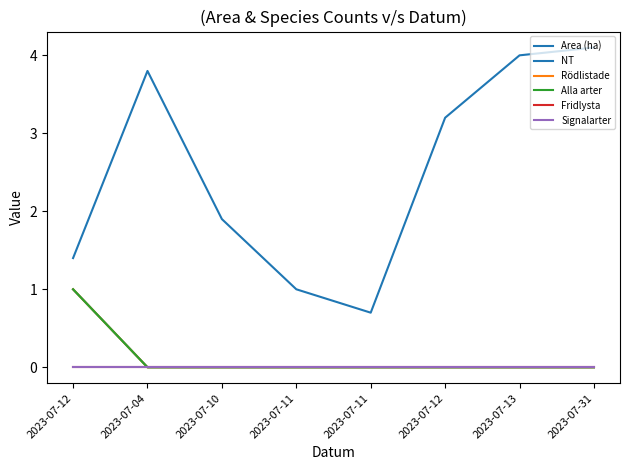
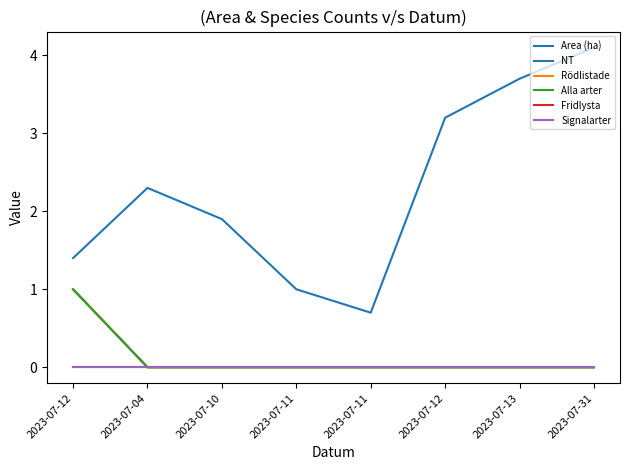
  {
    "Area (ha)": {
-     "2023-07-04": 3.8,
+     "2023-07-04": 2.3,
      "2023-07-10": 1.9,
-     "2023-07-13": 4.0
+     "2023-07-13": 3.7
    }
  }
